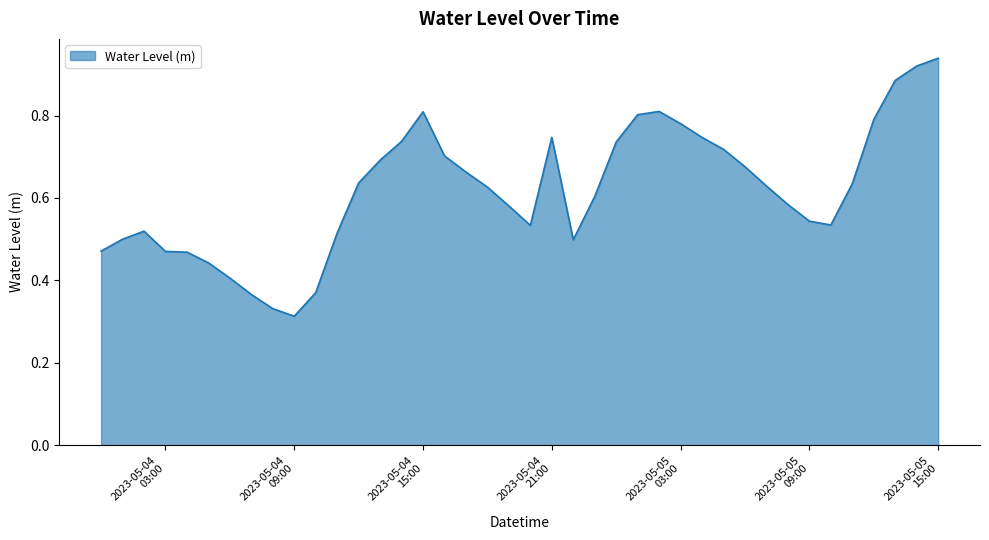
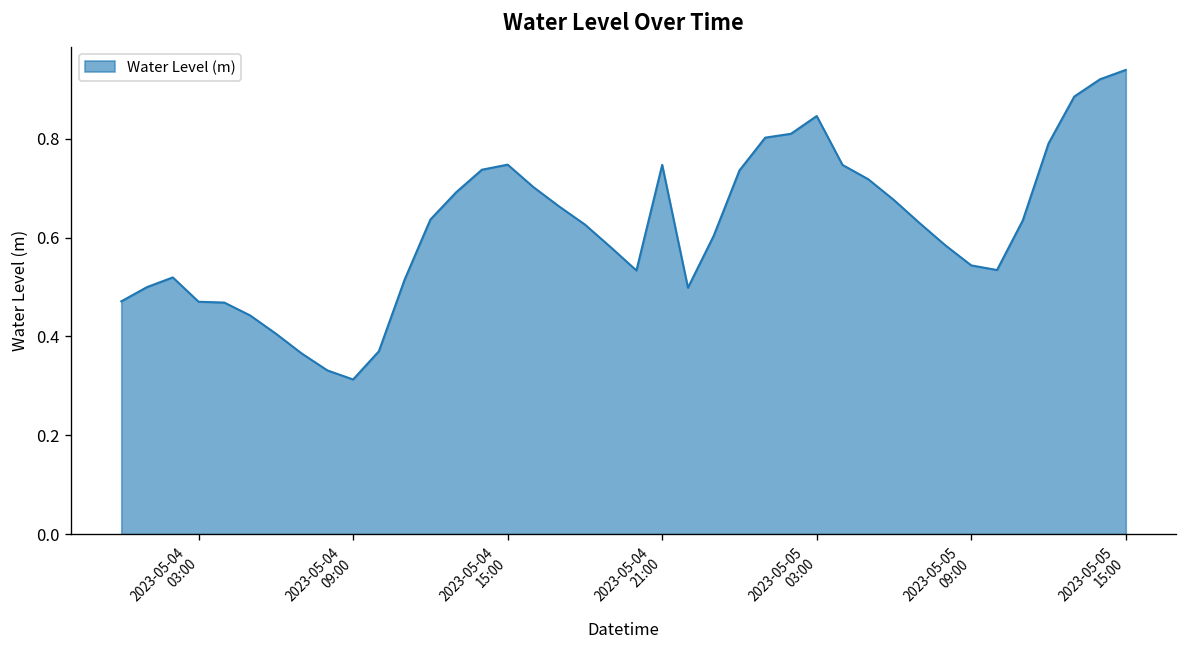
  {
    "2023-05-04 03:00": 0.47,
    "2023-05-04 09:00": 0.31,
-   "2023-05-04 15:00": 0.81,
+   "2023-05-04 15:00": 0.75,
    "2023-05-04 21:00": 0.75,
-   "2023-05-05 03:00": 0.78,
+   "2023-05-05 03:00": 0.85,
    "2023-05-05 09:00": 0.54,
    "2023-05-05 15:00": 0.94
  }
